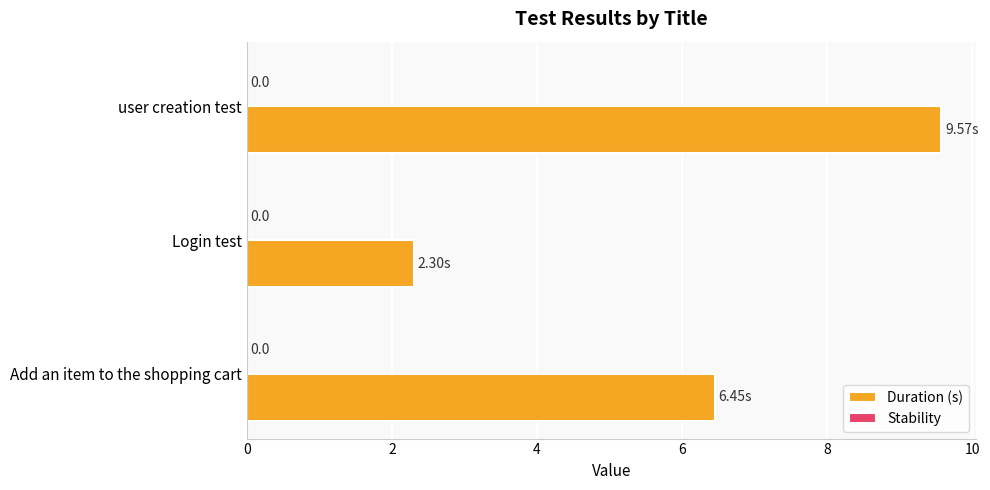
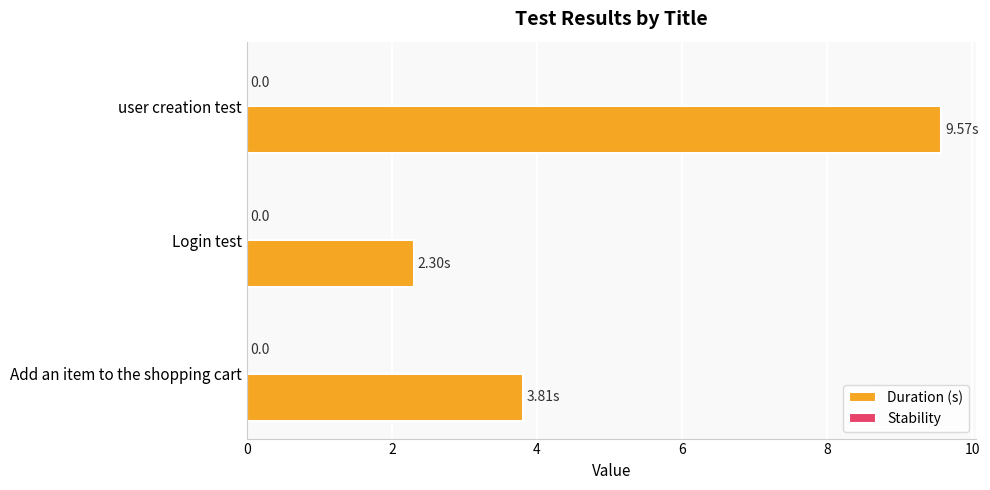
  {
    "Duration (s)": {
      "user creation test": "9.57s",
      "Login test": "2.30s",
-     "Add an item to the shopping cart": "6.45s"
+     "Add an item to the shopping cart": "3.81s"
    },
    "Stability": {
      "user creation test": "0.0",
      "Login test": "0.0",
      "Add an item to the shopping cart": "0.0"
    }
  }
